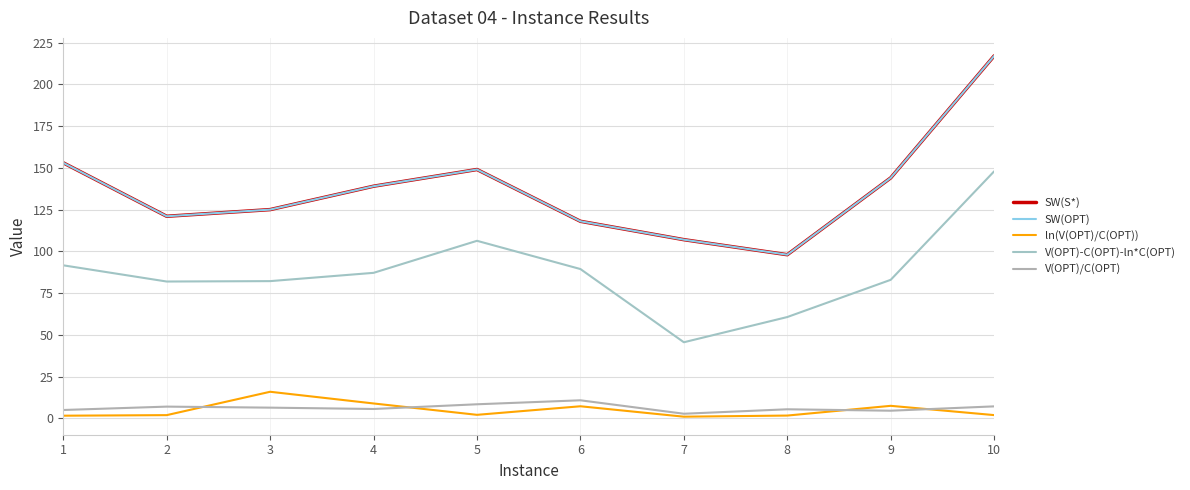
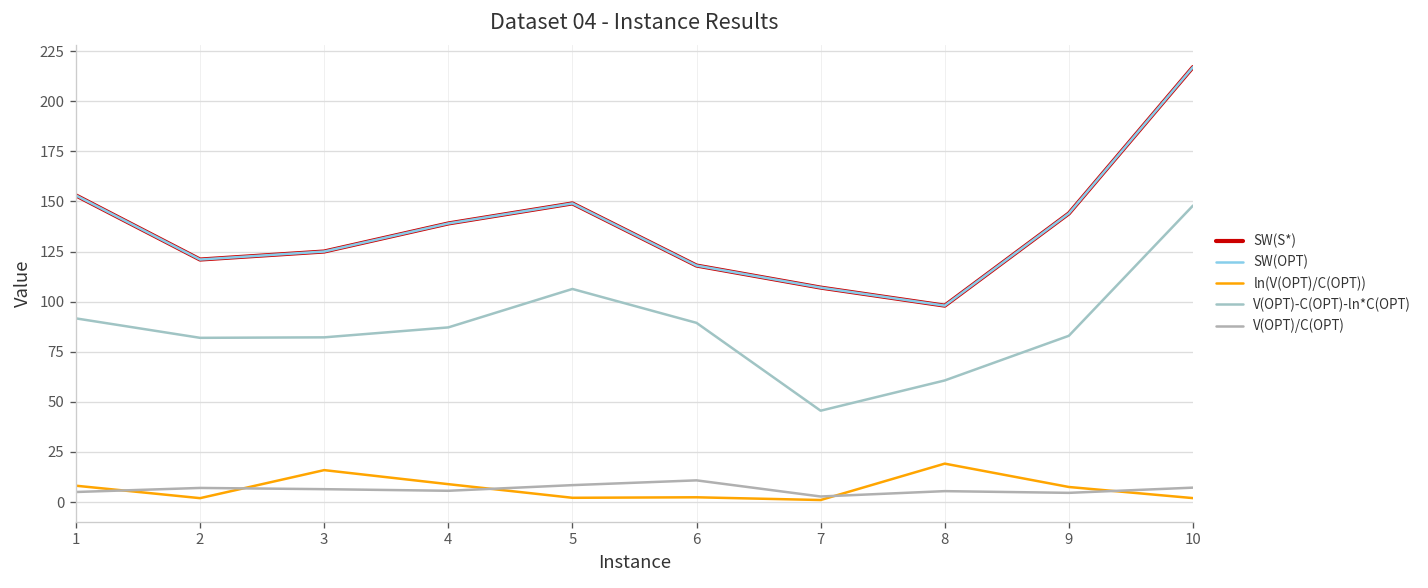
  {
    "ln(V(OPT)/C(OPT))": {
-     "1": 2,
+     "1": 8,
      "2": 2,
      "3": 16,
      "4": 9,
      "5": 2,
-     "6": 7,
+     "6": 2,
      "7": 1,
-     "8": 2,
+     "8": 19,
      "9": 8,
      "10": 2
    }
  }
